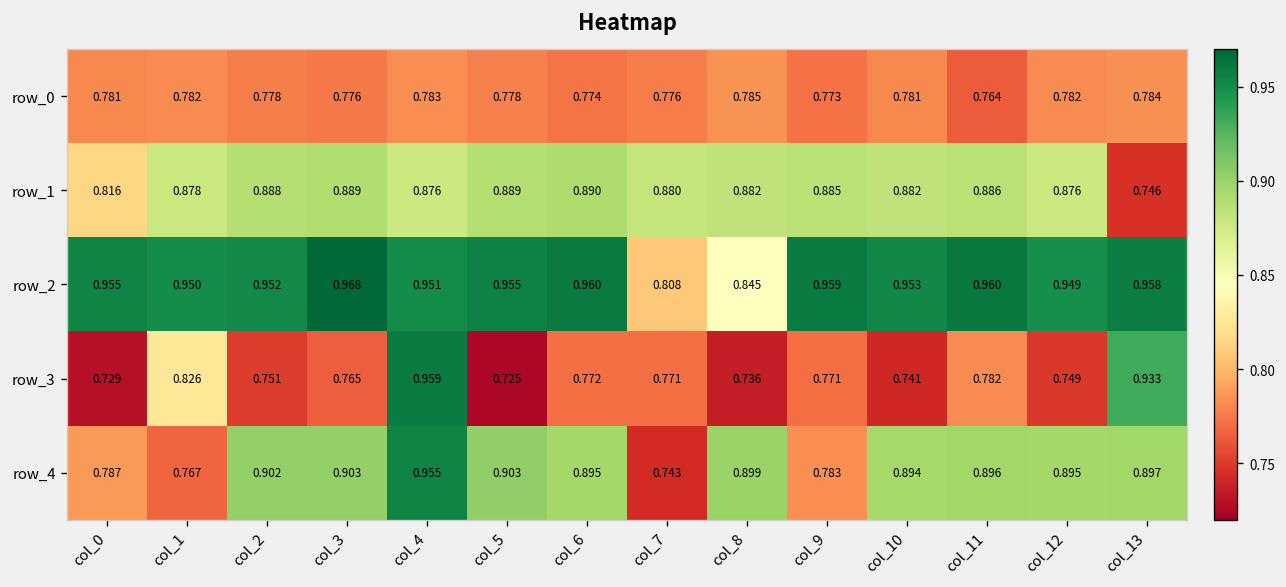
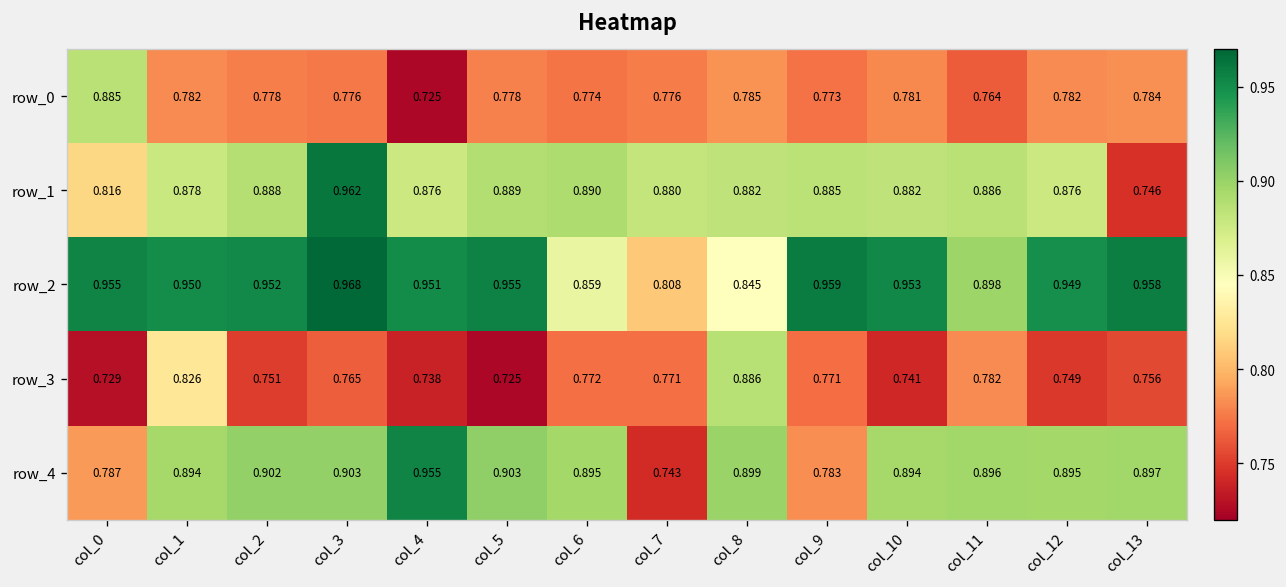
  {
    "row_0": {
-     "col_0": 0.781,
+     "col_0": 0.885,
      "col_1": 0.782,
      "col_2": 0.778,
      "col_3": 0.776,
-     "col_4": 0.783,
+     "col_4": 0.725,
      "col_5": 0.778,
      "col_6": 0.774,
      "col_7": 0.776,
      "col_8": 0.785,
      "col_9": 0.773,
      "col_10": 0.781,
      "col_11": 0.764,
      "col_12": 0.782,
      "col_13": 0.784
    },
    "row_1": {
      "col_0": 0.816,
      "col_1": 0.878,
      "col_2": 0.888,
-     "col_3": 0.889,
+     "col_3": 0.962,
      "col_4": 0.876,
      "col_5": 0.889,
      "col_6": 0.890,
      "col_7": 0.880,
      "col_8": 0.882,
      "col_9": 0.885,
      "col_10": 0.882,
      "col_11": 0.886,
      "col_12": 0.876,
      "col_13": 0.746
    },
    "row_2": {
      "col_0": 0.955,
      "col_1": 0.950,
      "col_2": 0.952,
      "col_3": 0.968,
      "col_4": 0.951,
      "col_5": 0.955,
-     "col_6": 0.960,
+     "col_6": 0.859,
      "col_7": 0.808,
      "col_8": 0.845,
      "col_9": 0.959,
      "col_10": 0.953,
-     "col_11": 0.960,
+     "col_11": 0.898,
      "col_12": 0.949,
      "col_13": 0.958
    },
    "row_3": {
      "col_0": 0.729,
      "col_1": 0.826,
      "col_2": 0.751,
      "col_3": 0.765,
-     "col_4": 0.959,
+     "col_4": 0.738,
      "col_5": 0.725,
      "col_6": 0.772,
      "col_7": 0.771,
-     "col_8": 0.736,
+     "col_8": 0.886,
      "col_9": 0.771,
      "col_10": 0.741,
      "col_11": 0.782,
      "col_12": 0.749,
-     "col_13": 0.933
+     "col_13": 0.756
    },
    "row_4": {
      "col_0": 0.787,
-     "col_1": 0.767,
+     "col_1": 0.894,
      "col_2": 0.902,
      "col_3": 0.903,
      "col_4": 0.955,
      "col_5": 0.903,
      "col_6": 0.895,
      "col_7": 0.743,
      "col_8": 0.899,
      "col_9": 0.783,
      "col_10": 0.894,
      "col_11": 0.896,
      "col_12": 0.895,
      "col_13": 0.897
    }
  }
